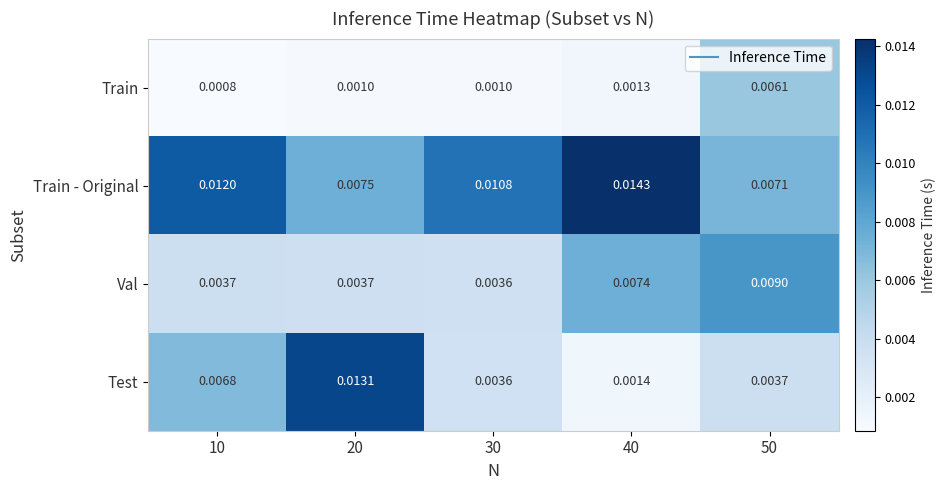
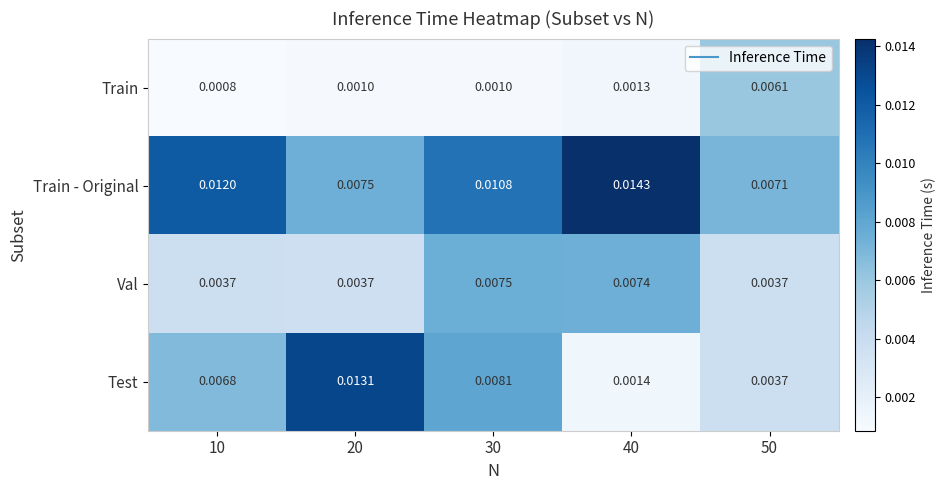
  {
    "Train": {
      "10": 0.0008,
      "20": 0.0010,
      "30": 0.0010,
      "40": 0.0013,
      "50": 0.0061
    },
    "Train - Original": {
      "10": 0.0120,
      "20": 0.0075,
      "30": 0.0108,
      "40": 0.0143,
      "50": 0.0071
    },
    "Val": {
      "10": 0.0037,
      "20": 0.0037,
-     "30": 0.0036,
+     "30": 0.0075,
      "40": 0.0074,
-     "50": 0.0090
+     "50": 0.0037
    },
    "Test": {
      "10": 0.0068,
      "20": 0.0131,
-     "30": 0.0036,
+     "30": 0.0081,
      "40": 0.0014,
      "50": 0.0037
    }
  }
